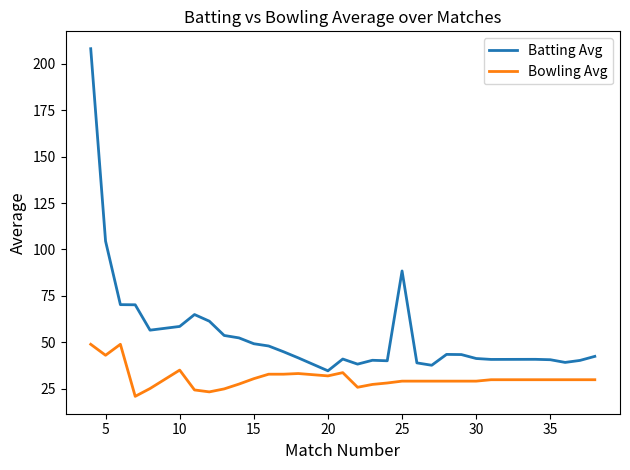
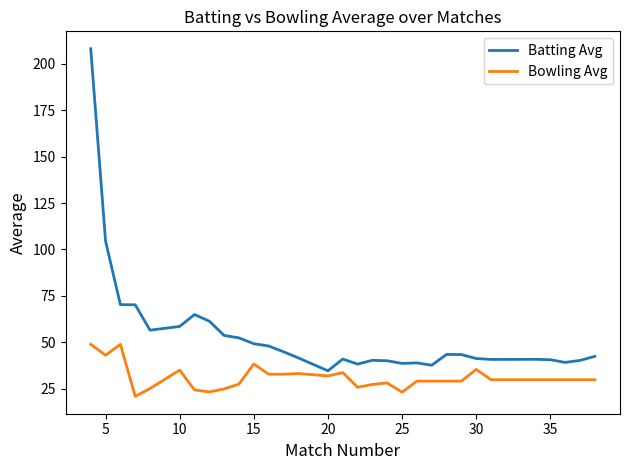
  {
    "Batting Avg": {
      "5": 105,
      "10": 59,
      "15": 49,
      "20": 35,
-     "25": 88,
+     "25": 39,
      "30": 41,
      "35": 41
    },
    "Bowling Avg": {
      "5": 43,
      "10": 35,
-     "15": 31,
+     "15": 38,
      "20": 32,
-     "25": 29,
-     "30": 29,
+     "25": 23,
+     "30": 36,
      "35": 30
    }
  }
